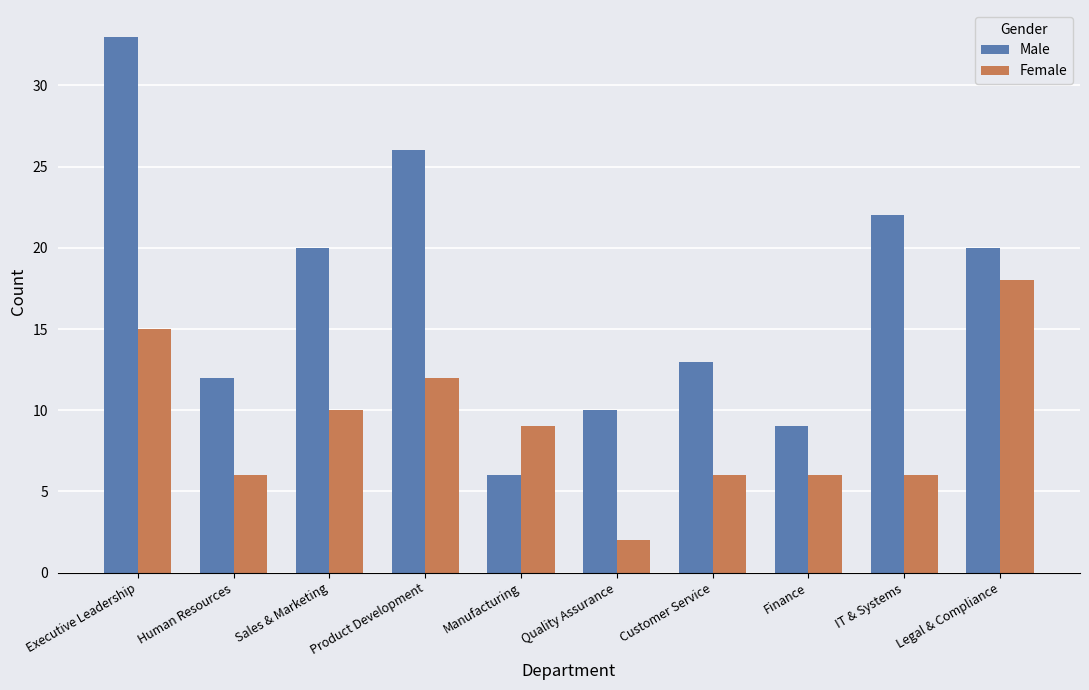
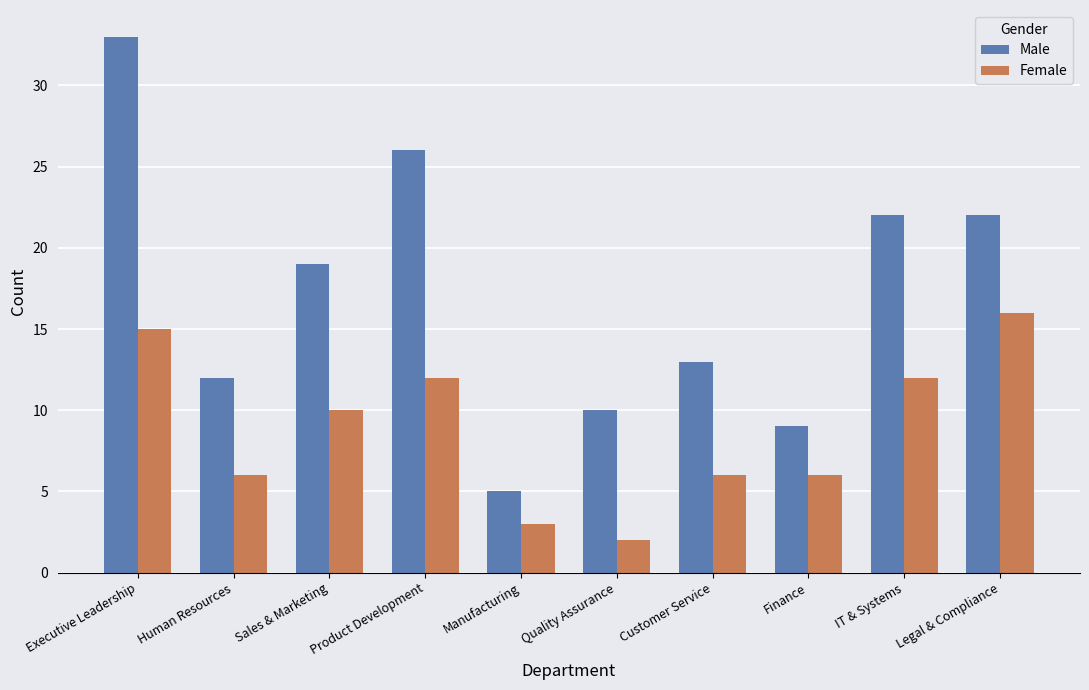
  {
    "Male": {
      "Executive Leadership": 33,
      "Human Resources": 12,
-     "Sales & Marketing": 20,
+     "Sales & Marketing": 19,
      "Product Development": 26,
-     "Manufacturing": 6,
+     "Manufacturing": 5,
      "Quality Assurance": 10,
      "Customer Service": 13,
      "Finance": 9,
      "IT & Systems": 22,
-     "Legal & Compliance": 20
+     "Legal & Compliance": 22
    },
    "Female": {
      "Executive Leadership": 15,
      "Human Resources": 6,
      "Sales & Marketing": 10,
      "Product Development": 12,
-     "Manufacturing": 9,
+     "Manufacturing": 3,
      "Quality Assurance": 2,
      "Customer Service": 6,
      "Finance": 6,
-     "IT & Systems": 6,
-     "Legal & Compliance": 18
+     "IT & Systems": 12,
+     "Legal & Compliance": 16
    }
  }
